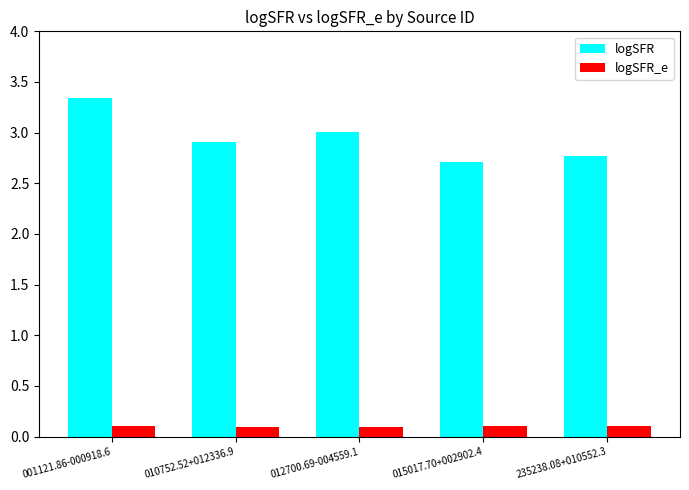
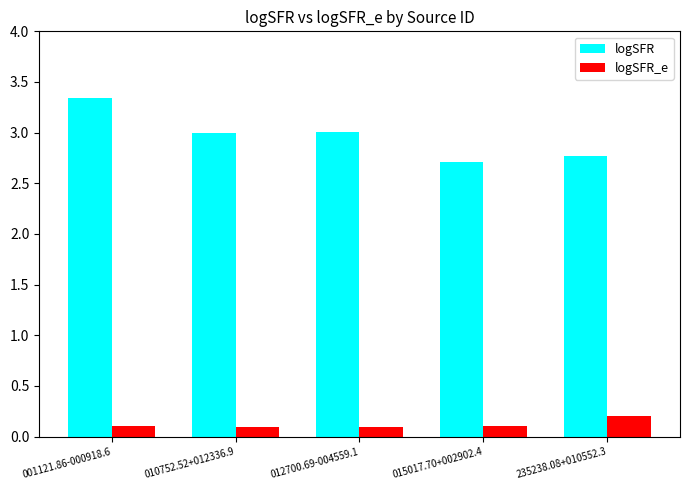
  {
    "logSFR": {
      "001121.86-000918.6": 3.34,
-     "010752.52+012336.9": 2.90,
+     "010752.52+012336.9": 3.00,
      "012700.69-004559.1": 3.00,
      "015017.70+002902.4": 2.71,
      "235238.08+010552.3": 2.77
    },
    "logSFR_e": {
      "001121.86-000918.6": 0.10,
      "010752.52+012336.9": 0.10,
      "012700.69-004559.1": 0.09,
      "015017.70+002902.4": 0.10,
-     "235238.08+010552.3": 0.11
+     "235238.08+010552.3": 0.21
    }
  }
